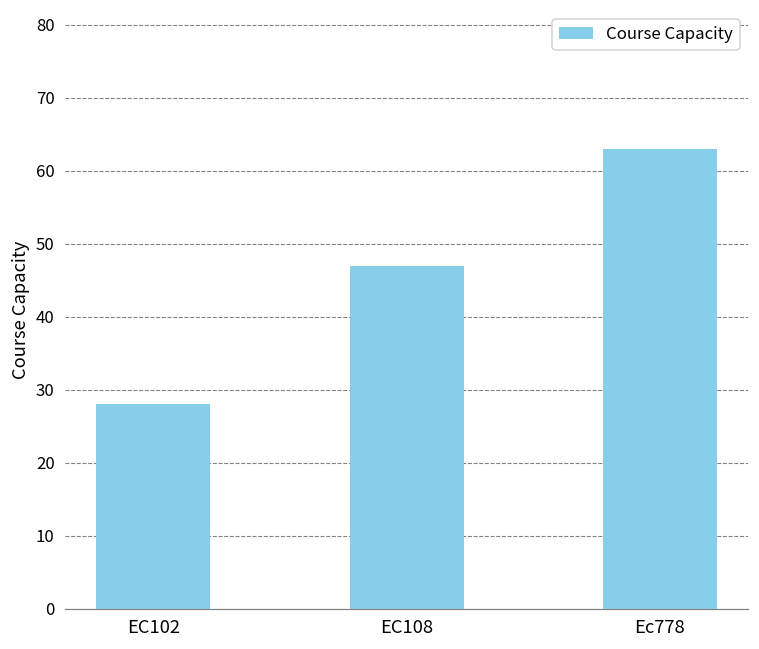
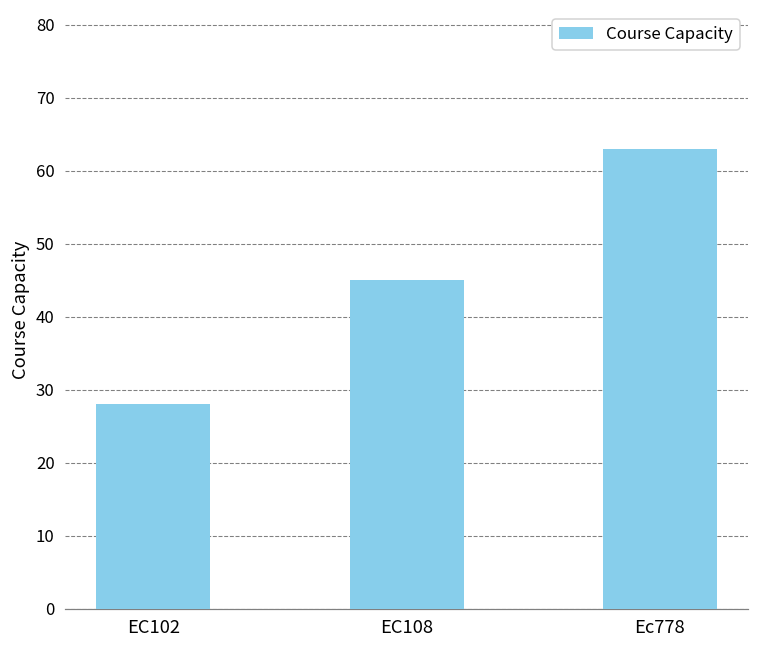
  {
    "EC102": 28,
-   "EC108": 47,
+   "EC108": 45,
    "Ec778": 63
  }
